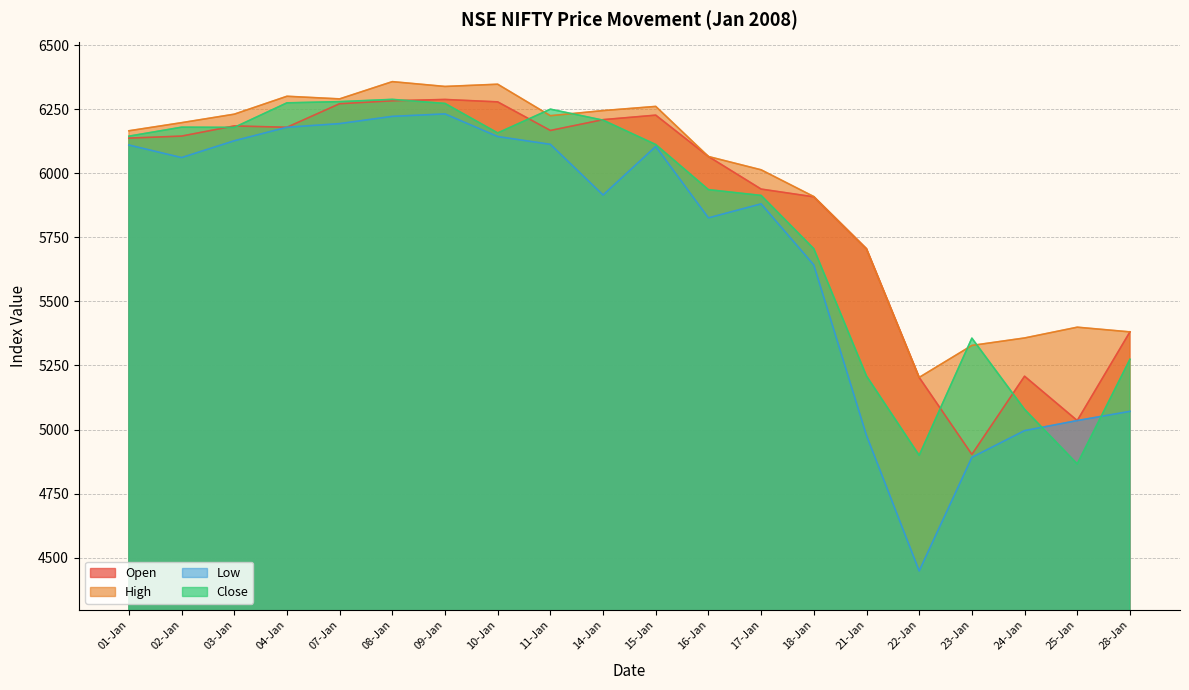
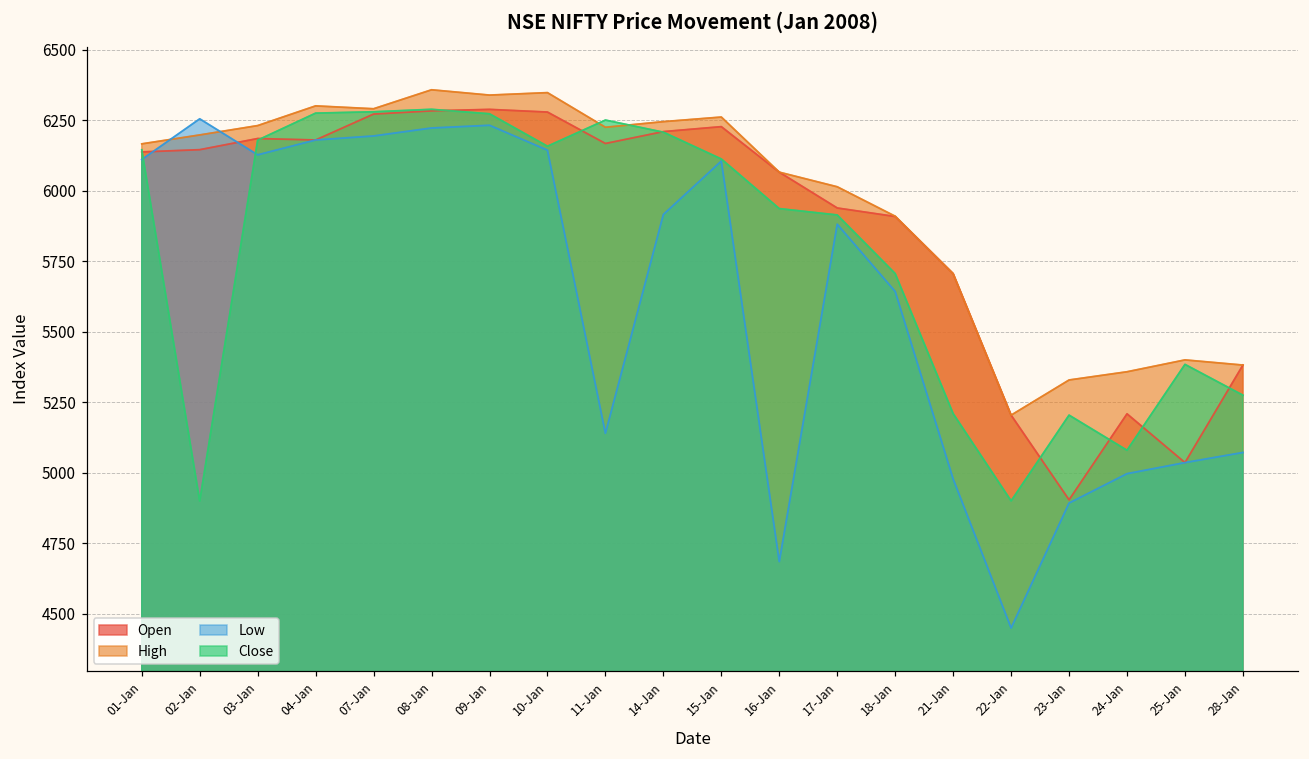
  {
    "Low": {
      "01-Jan": 6110,
-     "02-Jan": 6060,
+     "02-Jan": 6250,
      "03-Jan": 6130,
      "07-Jan": 6190,
      "08-Jan": 6220,
      "09-Jan": 6230,
      "10-Jan": 6140,
-     "11-Jan": 6110,
+     "11-Jan": 5140,
      "14-Jan": 5910,
-     "16-Jan": 5830,
+     "16-Jan": 4680,
      "17-Jan": 5880,
      "18-Jan": 5640,
      "21-Jan": 4980,
      "22-Jan": 4450,
      "23-Jan": 4890,
      "24-Jan": 5000,
      "28-Jan": 5070
    },
    "Close": {
-     "02-Jan": 6180,
+     "02-Jan": 4900,
      "04-Jan": 6270,
      "09-Jan": 6270,
      "10-Jan": 6160,
      "11-Jan": 6250,
      "16-Jan": 5940,
      "17-Jan": 5910,
      "18-Jan": 5710,
      "21-Jan": 5210,
      "22-Jan": 4900,
-     "23-Jan": 5360,
+     "23-Jan": 5200,
      "24-Jan": 5080,
-     "25-Jan": 4870,
+     "25-Jan": 5380,
      "28-Jan": 5270
    }
  }
